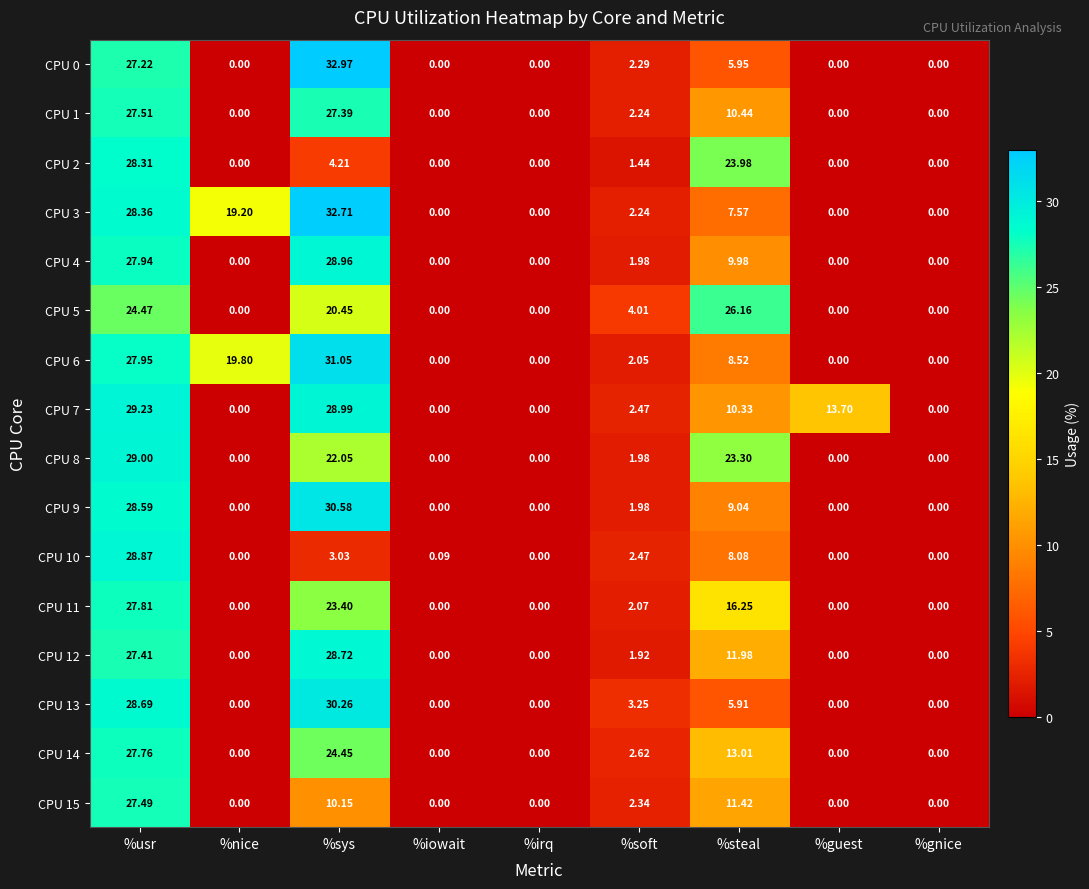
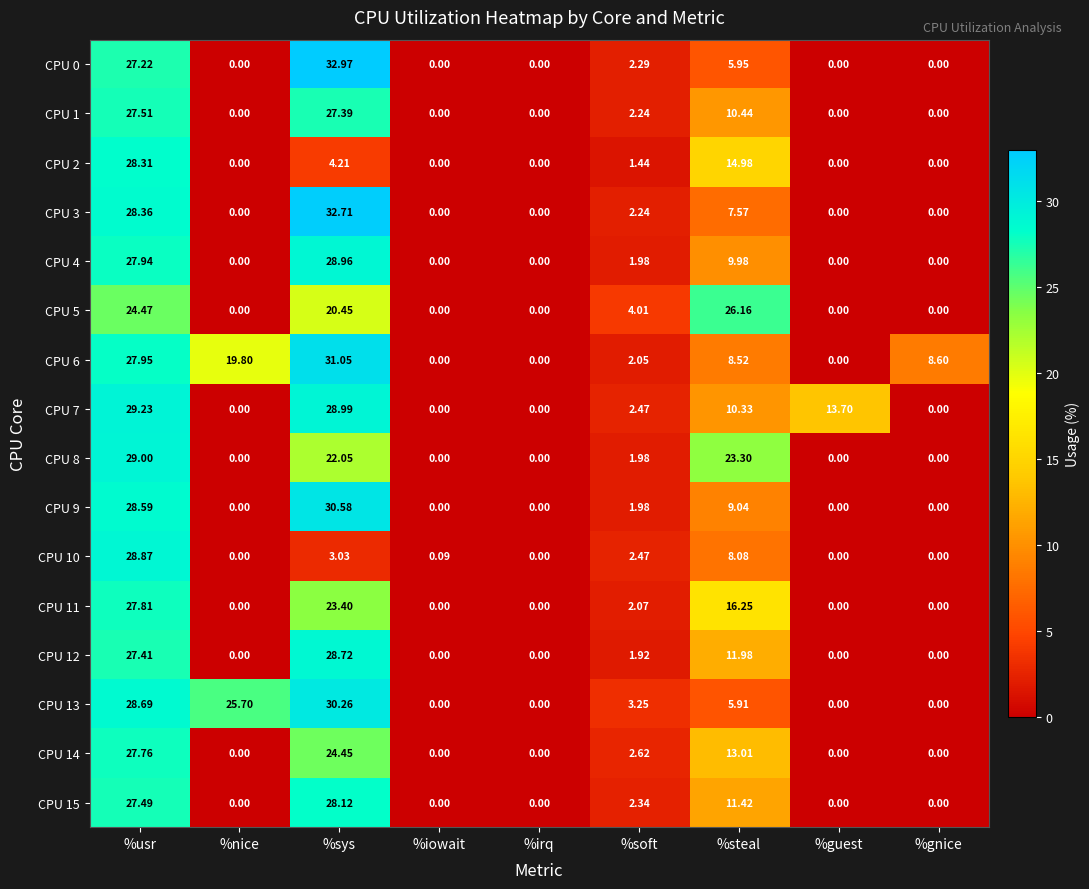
  {
    "CPU 0": {
      "%usr": 27.22,
      "%nice": 0.00,
      "%sys": 32.97,
      "%iowait": 0.00,
      "%irq": 0.00,
      "%soft": 2.29,
      "%steal": 5.95,
      "%guest": 0.00,
      "%gnice": 0.00
    },
    "CPU 1": {
      "%usr": 27.51,
      "%nice": 0.00,
      "%sys": 27.39,
      "%iowait": 0.00,
      "%irq": 0.00,
      "%soft": 2.24,
      "%steal": 10.44,
      "%guest": 0.00,
      "%gnice": 0.00
    },
    "CPU 2": {
      "%usr": 28.31,
      "%nice": 0.00,
      "%sys": 4.21,
      "%iowait": 0.00,
      "%irq": 0.00,
      "%soft": 1.44,
-     "%steal": 23.98,
+     "%steal": 14.98,
      "%guest": 0.00,
      "%gnice": 0.00
    },
    "CPU 3": {
      "%usr": 28.36,
-     "%nice": 19.20,
+     "%nice": 0.00,
      "%sys": 32.71,
      "%iowait": 0.00,
      "%irq": 0.00,
      "%soft": 2.24,
      "%steal": 7.57,
      "%guest": 0.00,
      "%gnice": 0.00
    },
    "CPU 4": {
      "%usr": 27.94,
      "%nice": 0.00,
      "%sys": 28.96,
      "%iowait": 0.00,
      "%irq": 0.00,
      "%soft": 1.98,
      "%steal": 9.98,
      "%guest": 0.00,
      "%gnice": 0.00
    },
    "CPU 5": {
      "%usr": 24.47,
      "%nice": 0.00,
      "%sys": 20.45,
      "%iowait": 0.00,
      "%irq": 0.00,
      "%soft": 4.01,
      "%steal": 26.16,
      "%guest": 0.00,
      "%gnice": 0.00
    },
    "CPU 6": {
      "%usr": 27.95,
      "%nice": 19.80,
      "%sys": 31.05,
      "%iowait": 0.00,
      "%irq": 0.00,
      "%soft": 2.05,
      "%steal": 8.52,
      "%guest": 0.00,
-     "%gnice": 0.00
+     "%gnice": 8.60
    },
    "CPU 7": {
      "%usr": 29.23,
      "%nice": 0.00,
      "%sys": 28.99,
      "%iowait": 0.00,
      "%irq": 0.00,
      "%soft": 2.47,
      "%steal": 10.33,
      "%guest": 13.70,
      "%gnice": 0.00
    },
    "CPU 8": {
      "%usr": 29.00,
      "%nice": 0.00,
      "%sys": 22.05,
      "%iowait": 0.00,
      "%irq": 0.00,
      "%soft": 1.98,
      "%steal": 23.30,
      "%guest": 0.00,
      "%gnice": 0.00
    },
    "CPU 9": {
      "%usr": 28.59,
      "%nice": 0.00,
      "%sys": 30.58,
      "%iowait": 0.00,
      "%irq": 0.00,
      "%soft": 1.98,
      "%steal": 9.04,
      "%guest": 0.00,
      "%gnice": 0.00
    },
    "CPU 10": {
      "%usr": 28.87,
      "%nice": 0.00,
      "%sys": 3.03,
      "%iowait": 0.09,
      "%irq": 0.00,
      "%soft": 2.47,
      "%steal": 8.08,
      "%guest": 0.00,
      "%gnice": 0.00
    },
    "CPU 11": {
      "%usr": 27.81,
      "%nice": 0.00,
      "%sys": 23.40,
      "%iowait": 0.00,
      "%irq": 0.00,
      "%soft": 2.07,
      "%steal": 16.25,
      "%guest": 0.00,
      "%gnice": 0.00
    },
    "CPU 12": {
      "%usr": 27.41,
      "%nice": 0.00,
      "%sys": 28.72,
      "%iowait": 0.00,
      "%irq": 0.00,
      "%soft": 1.92,
      "%steal": 11.98,
      "%guest": 0.00,
      "%gnice": 0.00
    },
    "CPU 13": {
      "%usr": 28.69,
-     "%nice": 0.00,
+     "%nice": 25.70,
      "%sys": 30.26,
      "%iowait": 0.00,
      "%irq": 0.00,
      "%soft": 3.25,
      "%steal": 5.91,
      "%guest": 0.00,
      "%gnice": 0.00
    },
    "CPU 14": {
      "%usr": 27.76,
      "%nice": 0.00,
      "%sys": 24.45,
      "%iowait": 0.00,
      "%irq": 0.00,
      "%soft": 2.62,
      "%steal": 13.01,
      "%guest": 0.00,
      "%gnice": 0.00
    },
    "CPU 15": {
      "%usr": 27.49,
      "%nice": 0.00,
-     "%sys": 10.15,
+     "%sys": 28.12,
      "%iowait": 0.00,
      "%irq": 0.00,
      "%soft": 2.34,
      "%steal": 11.42,
      "%guest": 0.00,
      "%gnice": 0.00
    }
  }
